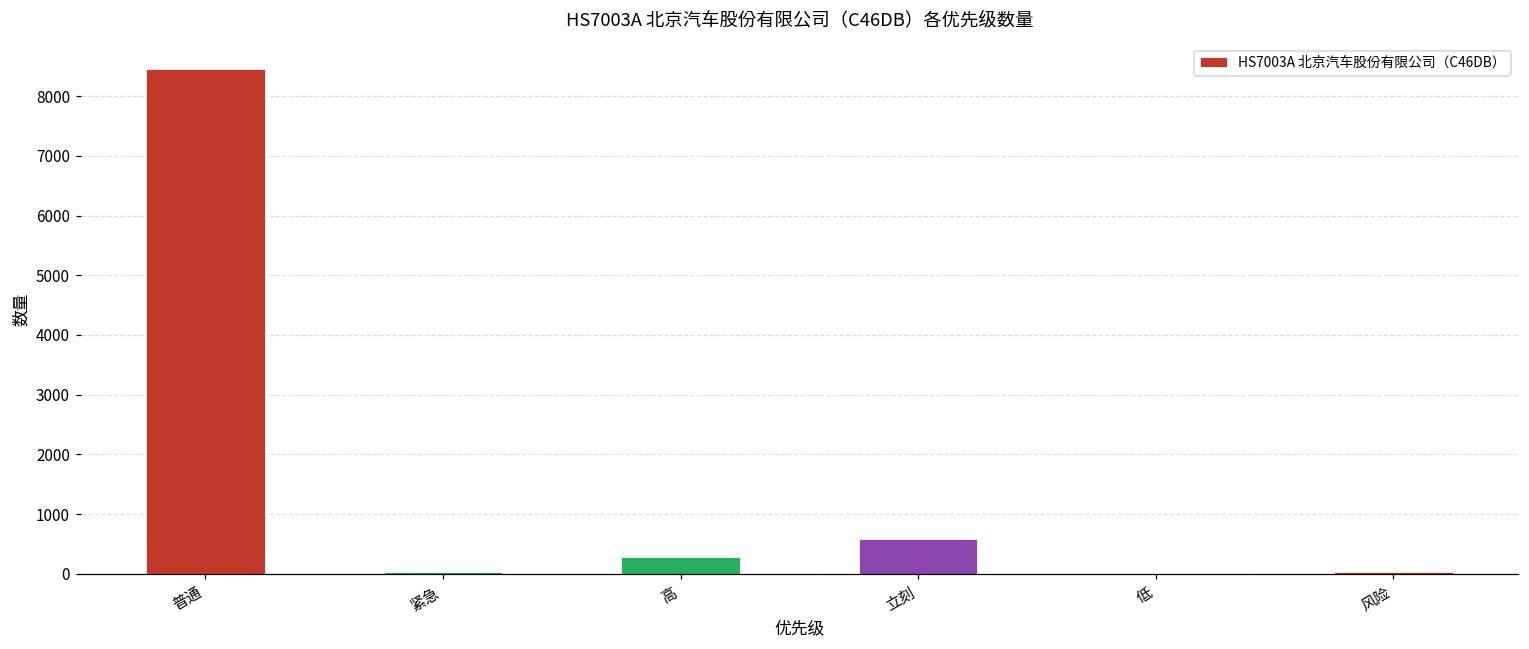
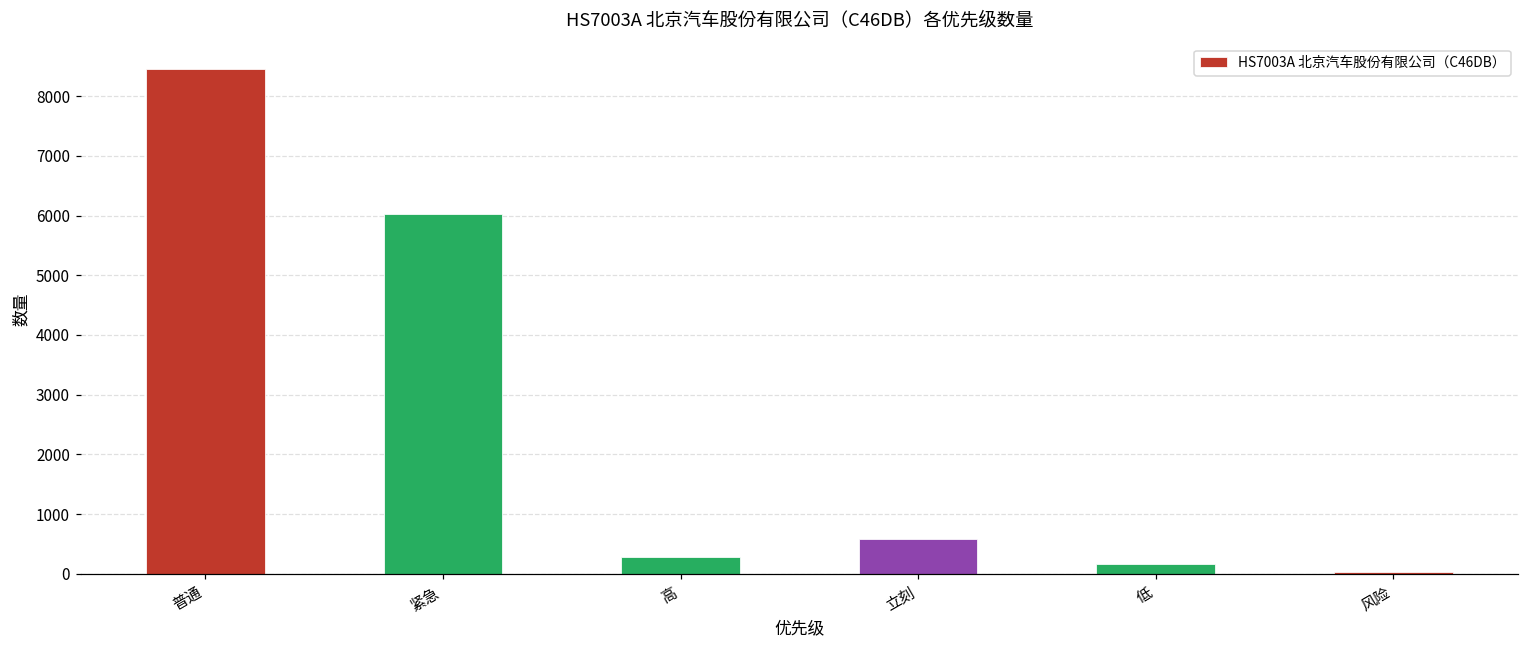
  {
    "普通": 8500,
-   "紧急": 0,
+   "紧急": 6000,
    "高": 300,
    "立刻": 600,
-   "低": 0
+   "低": 200
  }
